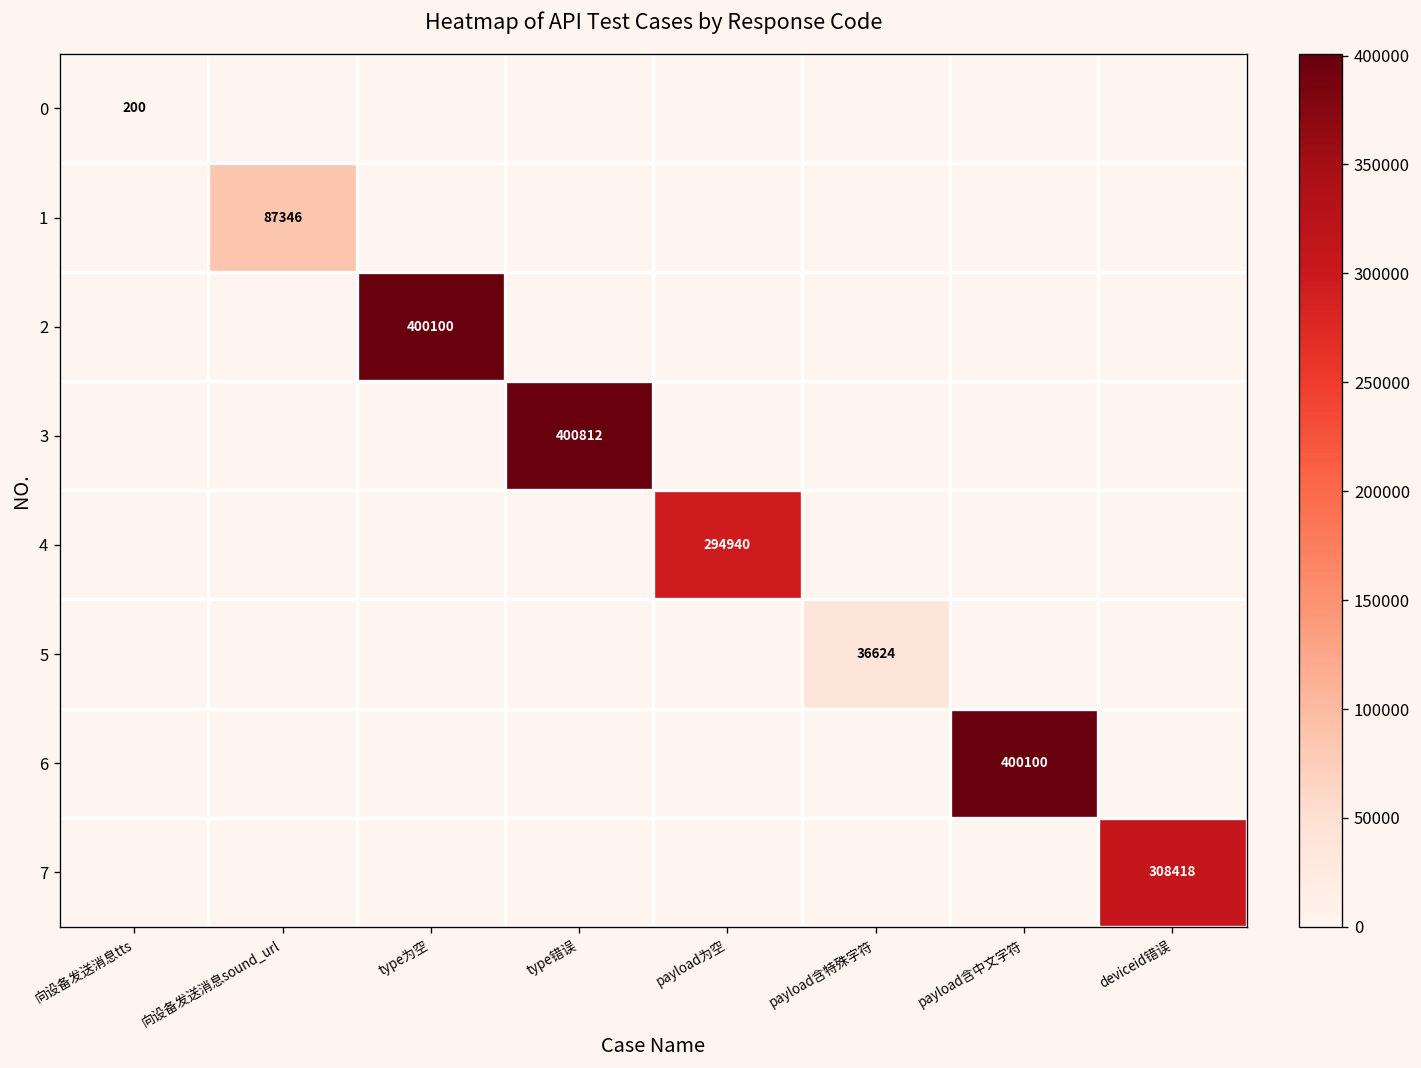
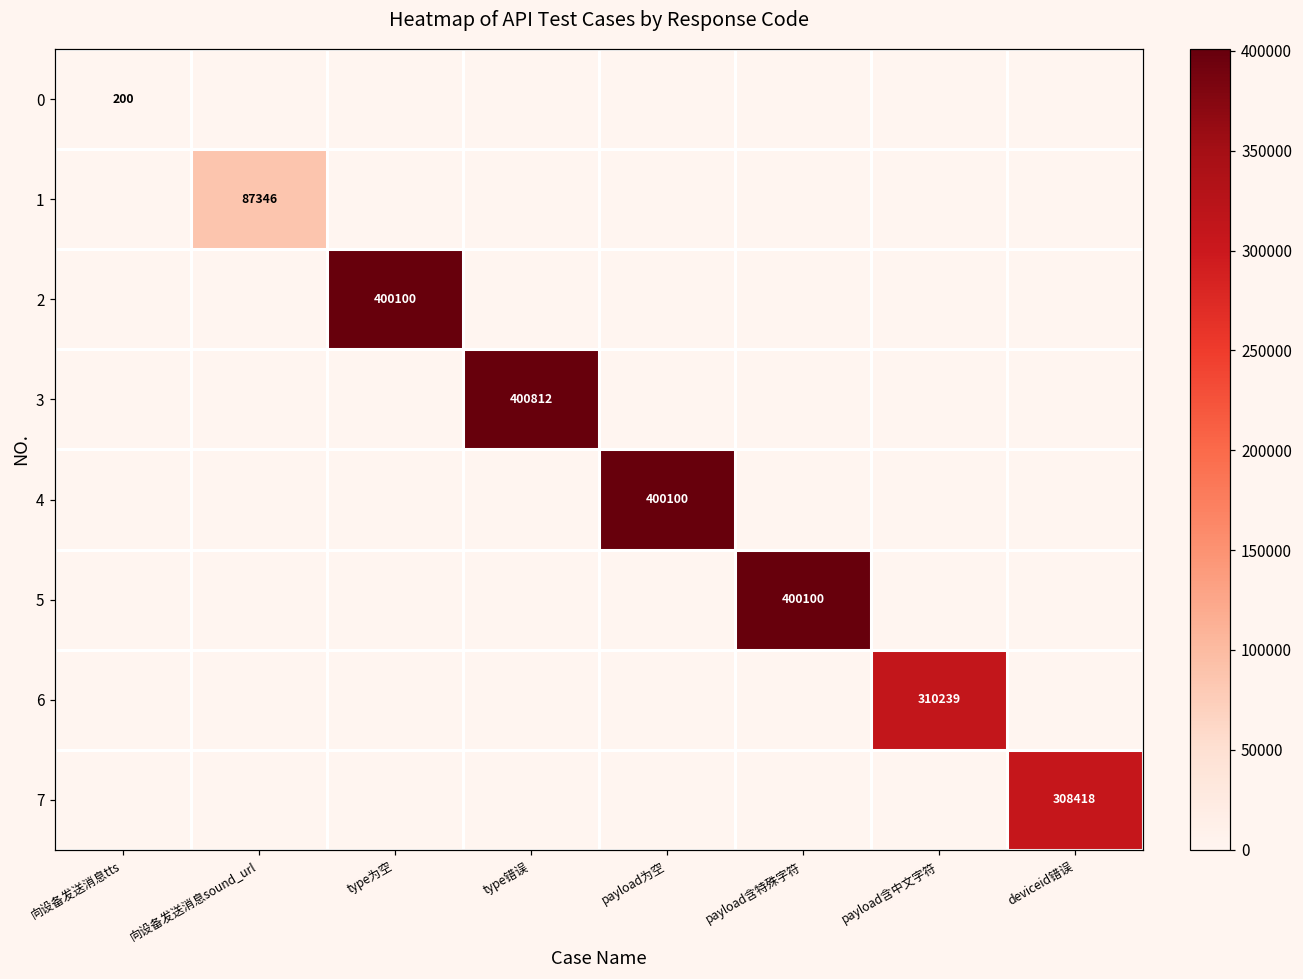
  {
    "0": {
      "向设备发送消息tts": 200
    },
    "1": {
      "向设备发送消息sound_url": 87346
    },
    "2": {
      "type为空": 400100
    },
    "3": {
      "type错误": 400812
    },
    "4": {
-     "payload为空": 294940
+     "payload为空": 400100
    },
    "5": {
-     "payload含特殊字符": 36624
+     "payload含特殊字符": 400100
    },
    "6": {
-     "payload含中文字符": 400100
+     "payload含中文字符": 310239
    },
    "7": {
      "deviceid错误": 308418
    }
  }
